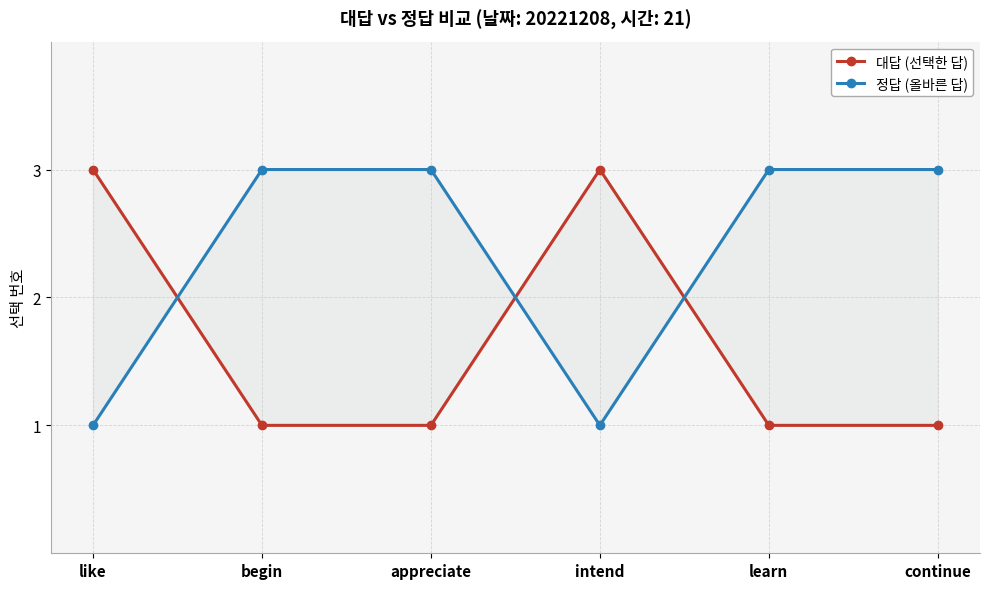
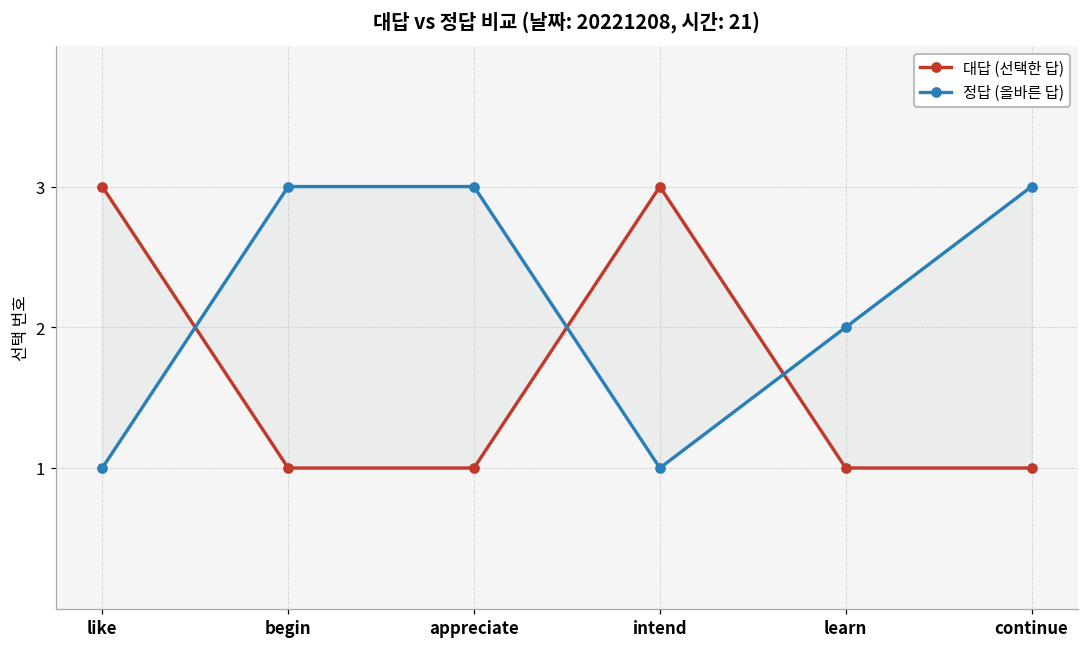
  {
    "대답 (선택한 답)": {
      "begin": 1,
      "appreciate": 1,
      "learn": 1,
      "continue": 1
    },
    "정답 (올바른 답)": {
      "like": 1,
      "intend": 1,
-     "learn": 3
+     "learn": 2
    }
  }
